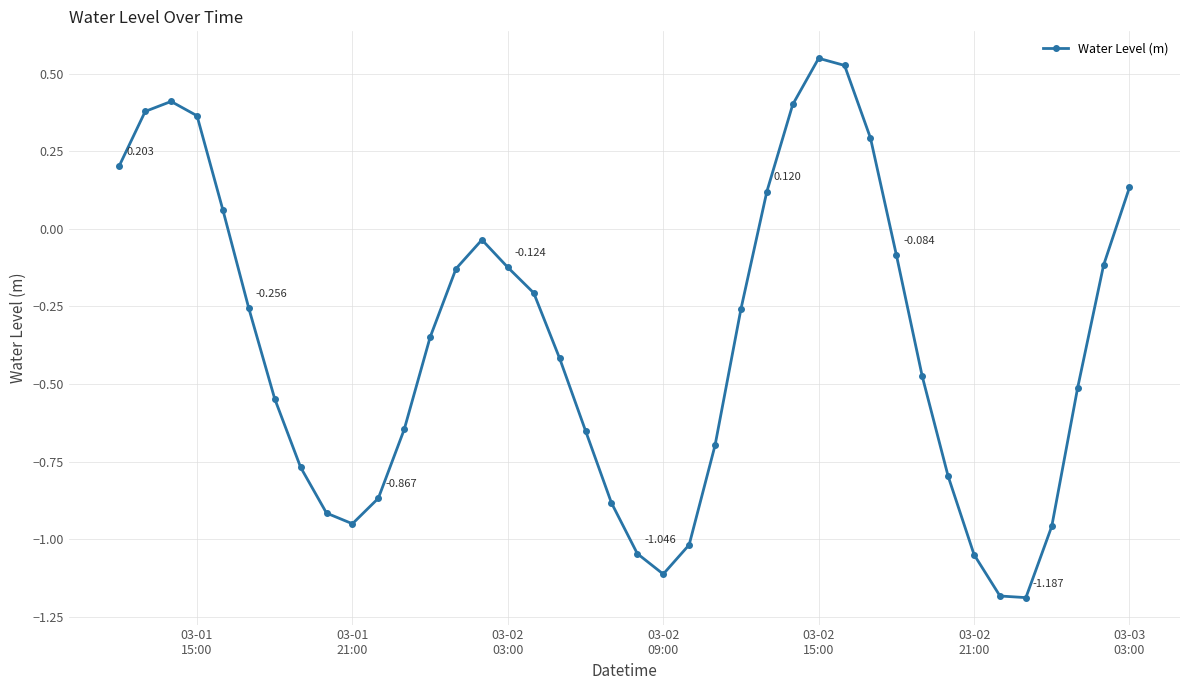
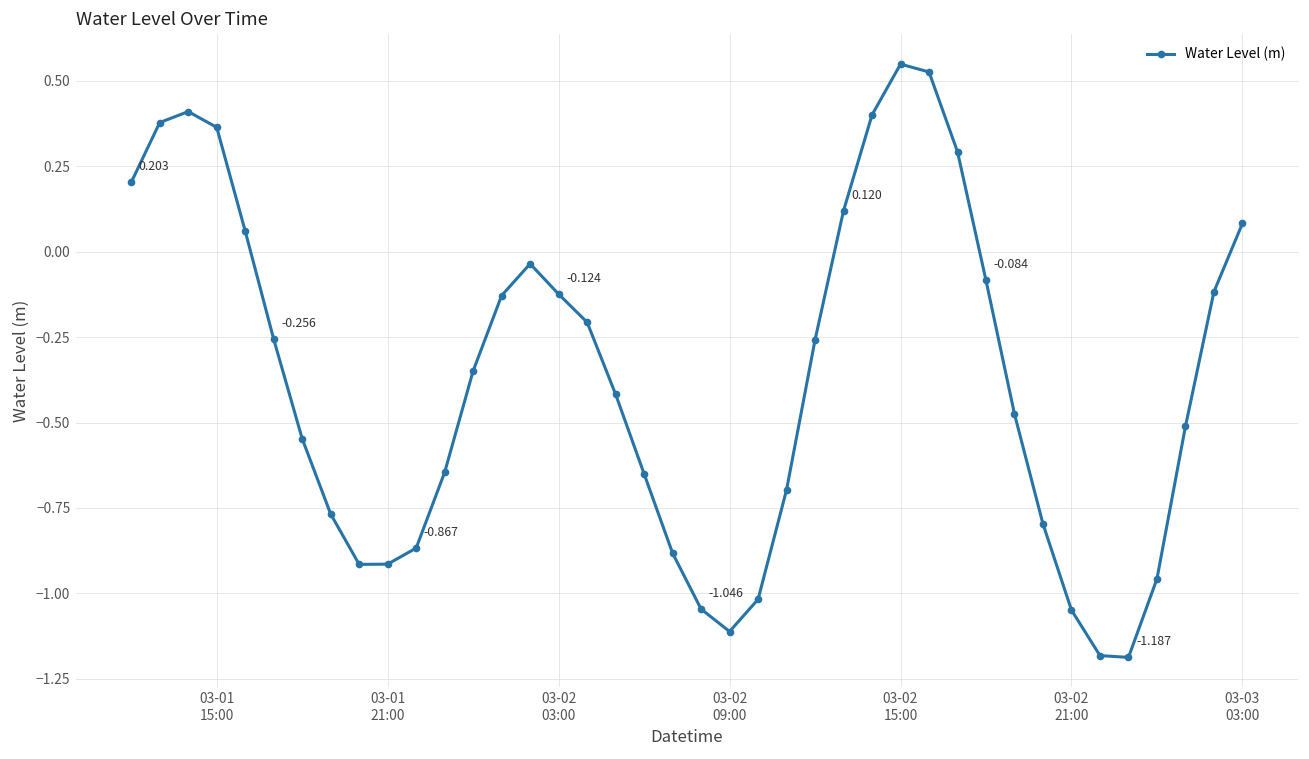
  {
    "03-01 15:00": 0.36,
-   "03-01 21:00": -0.95,
+   "03-01 21:00": -0.91,
    "03-02 09:00": -1.11,
    "03-02 15:00": 0.55,
    "03-02 21:00": -1.05,
-   "03-03 03:00": 0.13
+   "03-03 03:00": 0.08
  }
